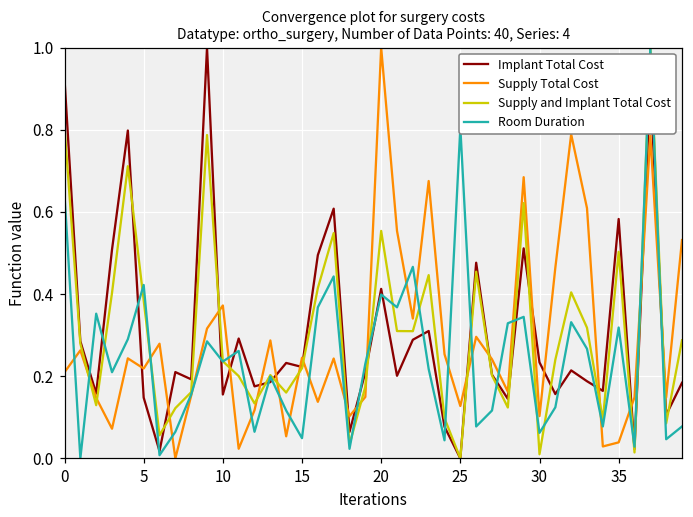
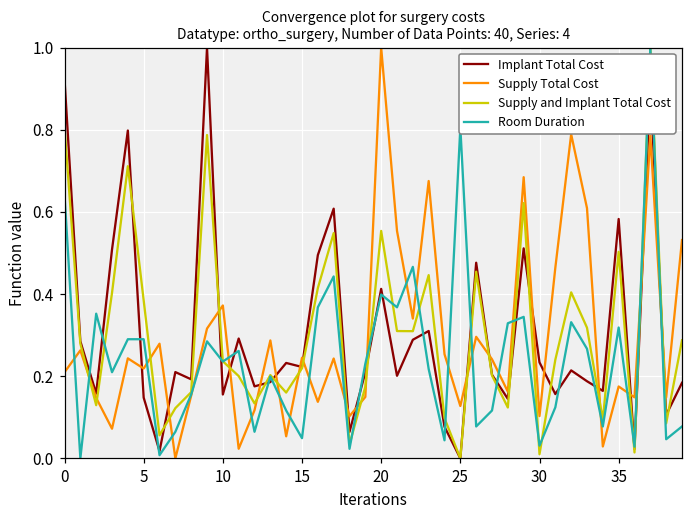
  {
    "Implant Total Cost": {
      "0": 0.92,
      "5": 0.15,
      "10": 0.16,
      "20": 0.41,
      "30": 0.23,
      "35": 0.58
    },
    "Supply Total Cost": {
      "0": 0.21,
      "5": 0.22,
      "10": 0.37,
      "15": 0.25,
      "20": 1.00,
      "25": 0.13,
      "30": 0.10,
-     "35": 0.04
+     "35": 0.18
    },
    "Supply and Implant Total Cost": {
      "0": 0.81,
      "5": 0.38,
      "20": 0.55,
      "30": 0.01,
      "35": 0.50
    },
    "Room Duration": {
      "0": 0.64,
-     "5": 0.42,
+     "5": 0.29,
      "15": 0.05,
      "20": 0.40,
      "25": 0.81,
-     "30": 0.06,
+     "30": 0.03,
      "35": 0.32
    }
  }
